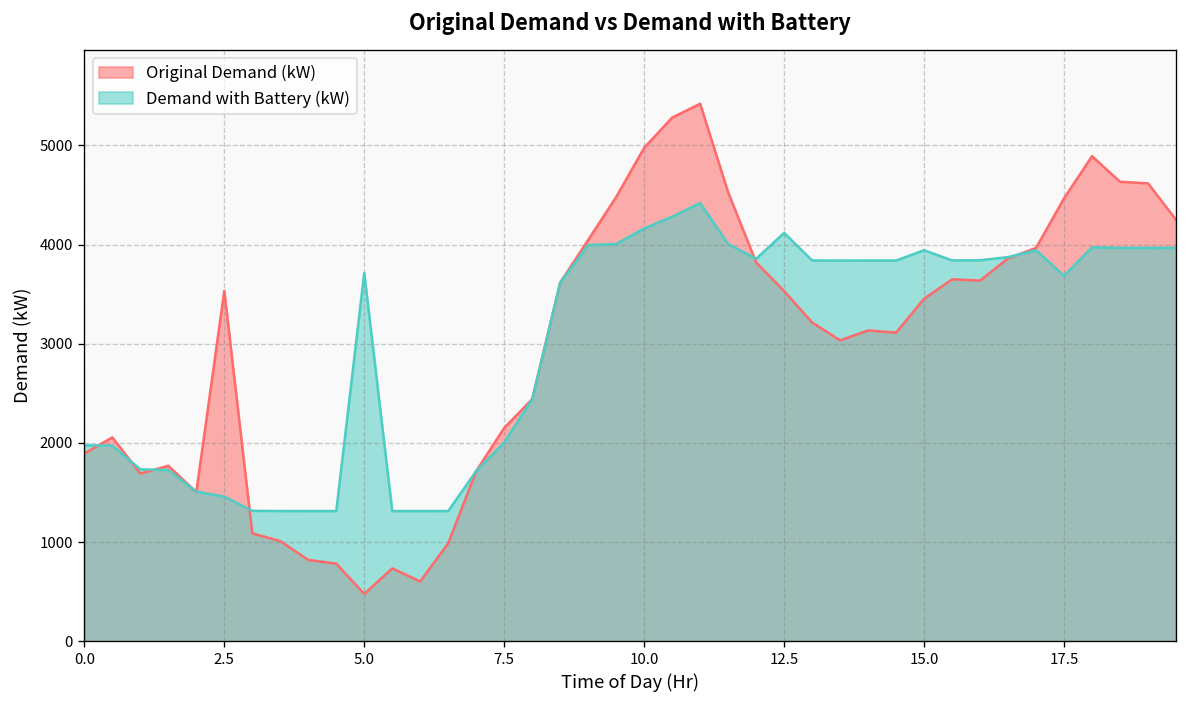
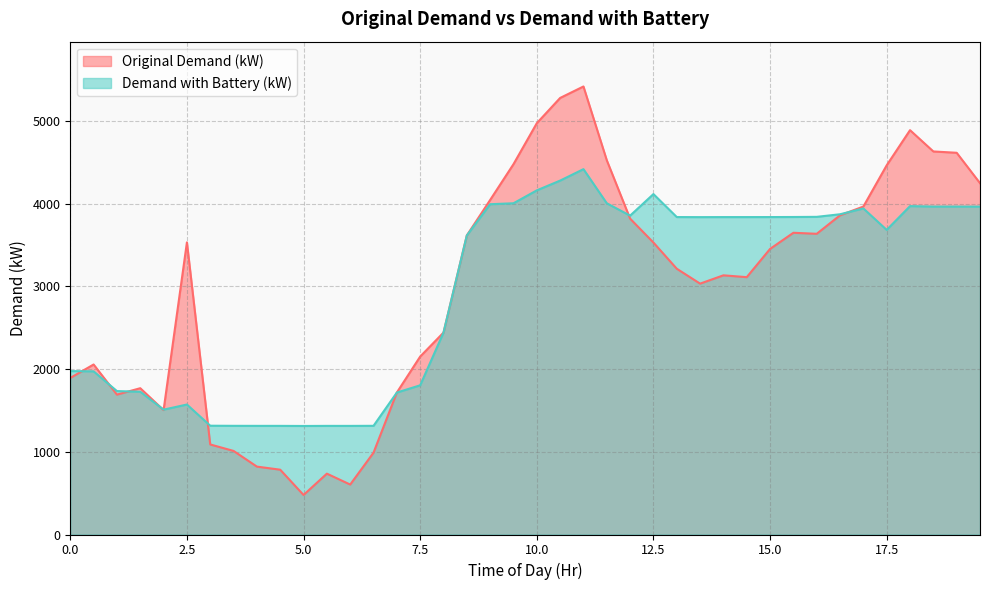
  {
    "Original Demand (kW)": {
      "0.0": 1900,
      "2.5": 3500,
      "5.0": 500,
      "7.5": 2200,
      "10.0": 5000,
      "12.5": 3500,
      "15.0": 3500,
      "17.5": 4500
    },
    "Demand with Battery (kW)": {
      "0.0": 2000,
-     "2.5": 1500,
-     "5.0": 3700,
-     "7.5": 2000,
+     "2.5": 1600,
+     "5.0": 1300,
+     "7.5": 1800,
      "10.0": 4200,
      "12.5": 4100,
-     "15.0": 3900,
+     "15.0": 3800,
      "17.5": 3700
    }
  }
